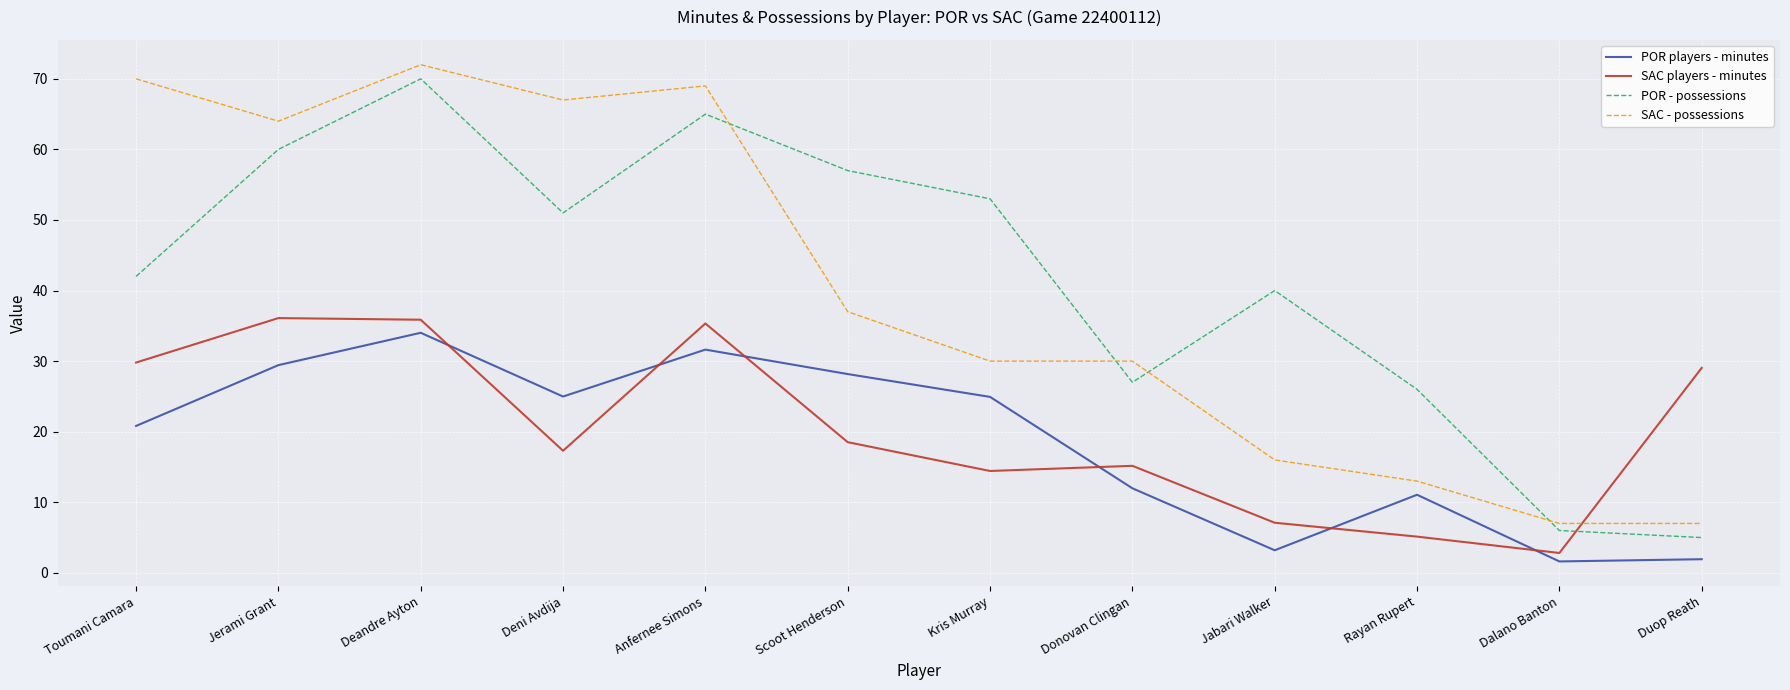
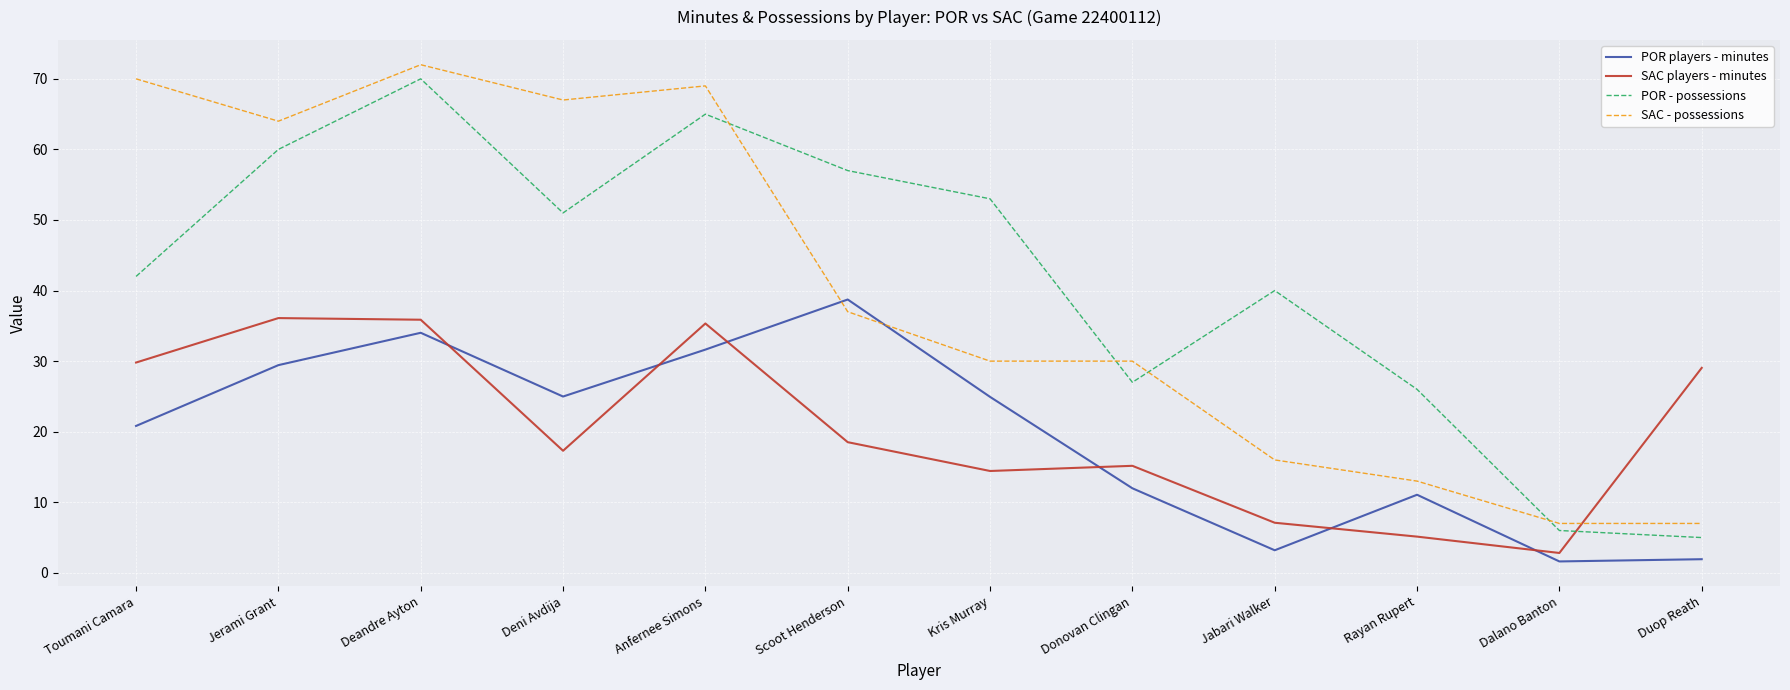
  {
    "POR players - minutes": {
      "Toumani Camara": 21,
      "Jerami Grant": 29,
      "Deandre Ayton": 34,
      "Deni Avdija": 25,
      "Anfernee Simons": 32,
-     "Scoot Henderson": 28,
+     "Scoot Henderson": 39,
      "Kris Murray": 25,
      "Donovan Clingan": 12,
      "Jabari Walker": 3,
      "Rayan Rupert": 11,
      "Dalano Banton": 2,
      "Duop Reath": 2
    },
    "SAC players - minutes": {
      "Toumani Camara": 30,
      "Jerami Grant": 36,
      "Deandre Ayton": 36,
      "Deni Avdija": 17,
      "Anfernee Simons": 35,
      "Scoot Henderson": 19,
      "Kris Murray": 14,
      "Donovan Clingan": 15,
      "Jabari Walker": 7,
      "Rayan Rupert": 5,
      "Dalano Banton": 3,
      "Duop Reath": 29
    },
    "POR - possessions": {
      "Toumani Camara": 42,
      "Jerami Grant": 60,
      "Deandre Ayton": 70,
      "Deni Avdija": 51,
      "Anfernee Simons": 65,
      "Scoot Henderson": 57,
      "Kris Murray": 53,
      "Donovan Clingan": 27,
      "Jabari Walker": 40,
      "Rayan Rupert": 26,
      "Dalano Banton": 6,
      "Duop Reath": 5
    },
    "SAC - possessions": {
      "Toumani Camara": 70,
      "Jerami Grant": 64,
      "Deandre Ayton": 72,
      "Deni Avdija": 67,
      "Anfernee Simons": 69,
      "Scoot Henderson": 37,
      "Kris Murray": 30,
      "Donovan Clingan": 30,
      "Jabari Walker": 16,
      "Rayan Rupert": 13,
      "Dalano Banton": 7,
      "Duop Reath": 7
    }
  }
